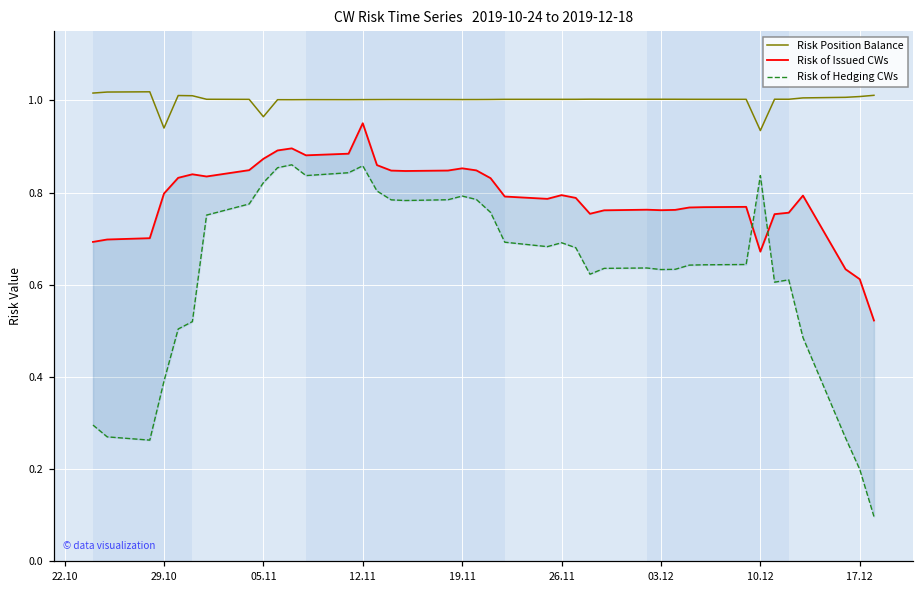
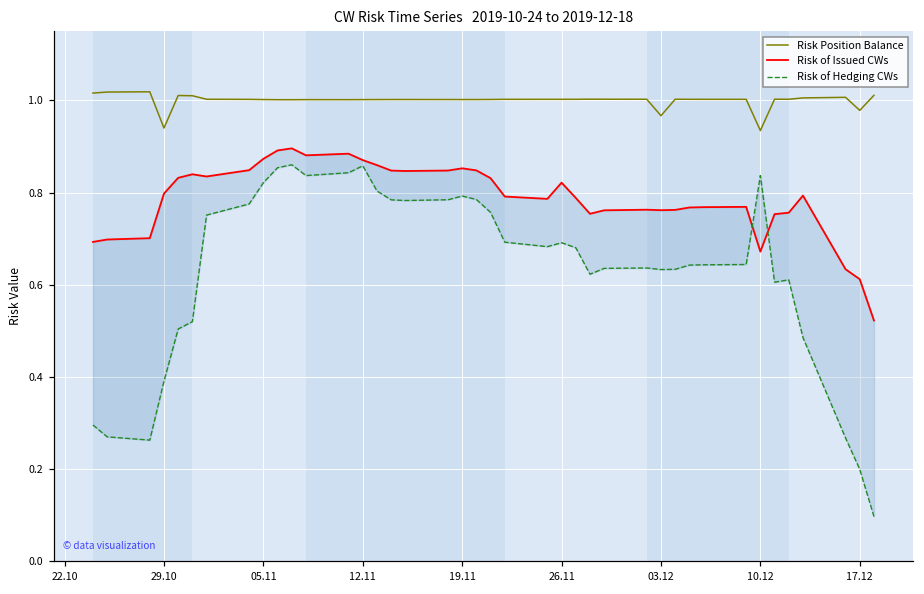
  {
    "Risk Position Balance": {
      "29.10": 0.94,
-     "05.11": 0.96,
+     "05.11": 1.00,
      "12.11": 1.00,
      "19.11": 1.00,
      "26.11": 1.00,
-     "03.12": 1.00,
+     "03.12": 0.97,
      "10.12": 0.93,
-     "17.12": 1.01
+     "17.12": 0.98
    },
    "Risk of Issued CWs": {
-     "12.11": 0.95,
-     "26.11": 0.79,
+     "12.11": 0.87,
+     "26.11": 0.82,
      "10.12": 0.67
    },
    "Risk of Hedging CWs": {
      "29.10": 0.39,
      "05.11": 0.82,
      "12.11": 0.86,
      "19.11": 0.79,
      "26.11": 0.69,
      "03.12": 0.63,
      "17.12": 0.20
    }
  }
